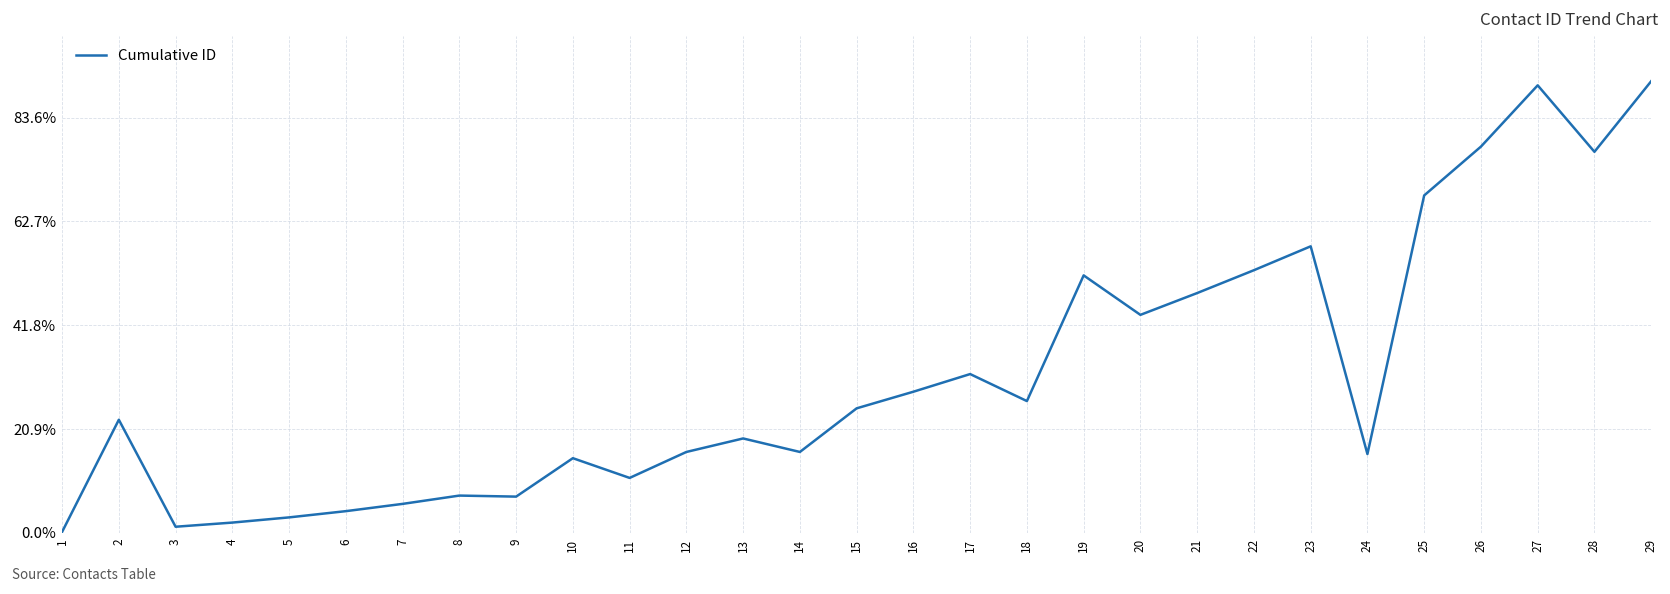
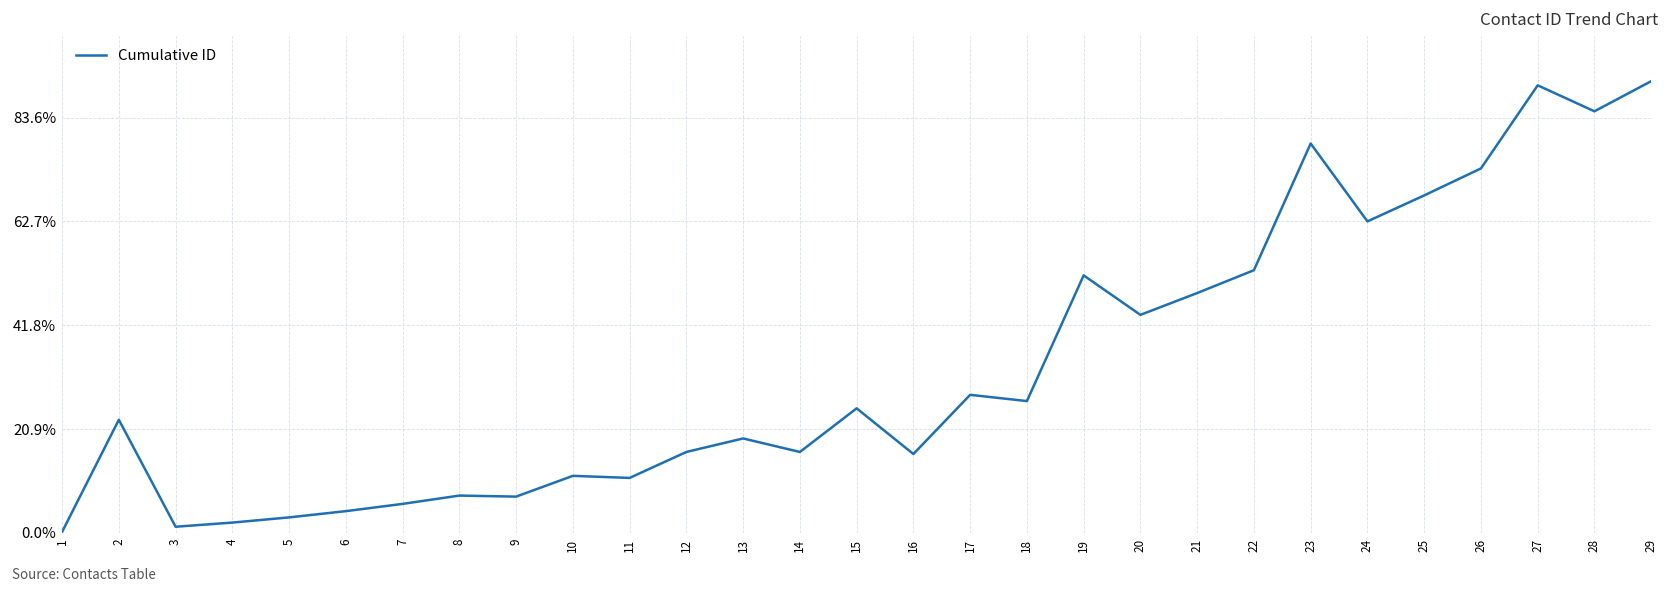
  {
    "1": "0%",
    "2": "23%",
    "3": "1%",
    "4": "2%",
    "5": "3%",
    "6": "4%",
    "7": "6%",
    "8": "8%",
    "9": "7%",
-   "10": "15%",
+   "10": "11%",
    "11": "11%",
    "12": "16%",
    "13": "19%",
    "14": "16%",
    "15": "25%",
-   "16": "28%",
-   "17": "32%",
+   "16": "16%",
+   "17": "28%",
    "18": "27%",
    "19": "52%",
    "20": "44%",
    "21": "48%",
    "22": "53%",
-   "23": "58%",
-   "24": "16%",
+   "23": "78%",
+   "24": "63%",
    "25": "68%",
-   "26": "78%",
+   "26": "73%",
    "27": "90%",
-   "28": "77%",
+   "28": "85%",
    "29": "91%"
  }
